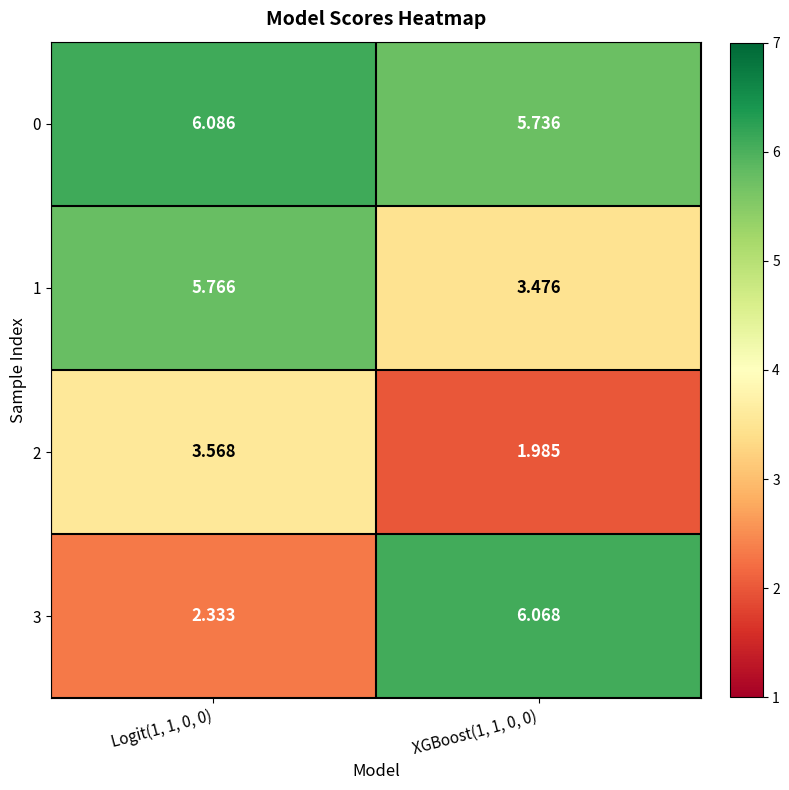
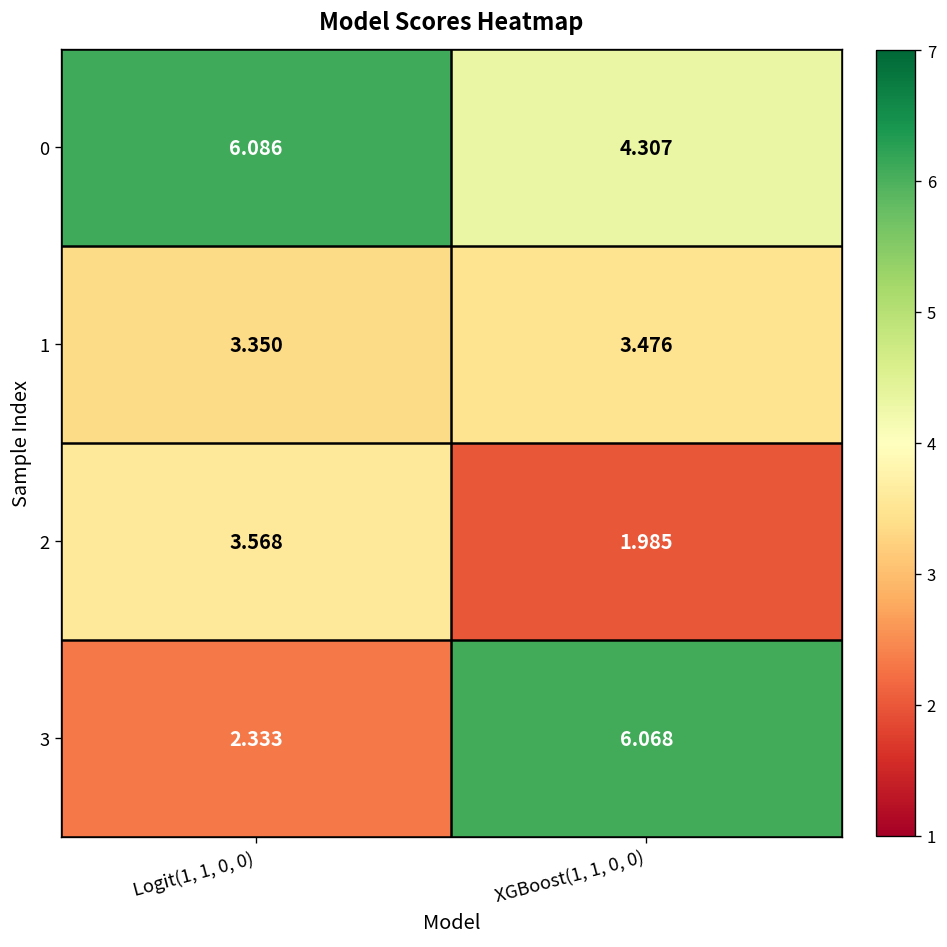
  {
    "0": {
      "Logit(1, 1, 0, 0)": 6.086,
-     "XGBoost(1, 1, 0, 0)": 5.736
+     "XGBoost(1, 1, 0, 0)": 4.307
    },
    "1": {
-     "Logit(1, 1, 0, 0)": 5.766,
+     "Logit(1, 1, 0, 0)": 3.350,
      "XGBoost(1, 1, 0, 0)": 3.476
    },
    "2": {
      "Logit(1, 1, 0, 0)": 3.568,
      "XGBoost(1, 1, 0, 0)": 1.985
    },
    "3": {
      "Logit(1, 1, 0, 0)": 2.333,
      "XGBoost(1, 1, 0, 0)": 6.068
    }
  }
